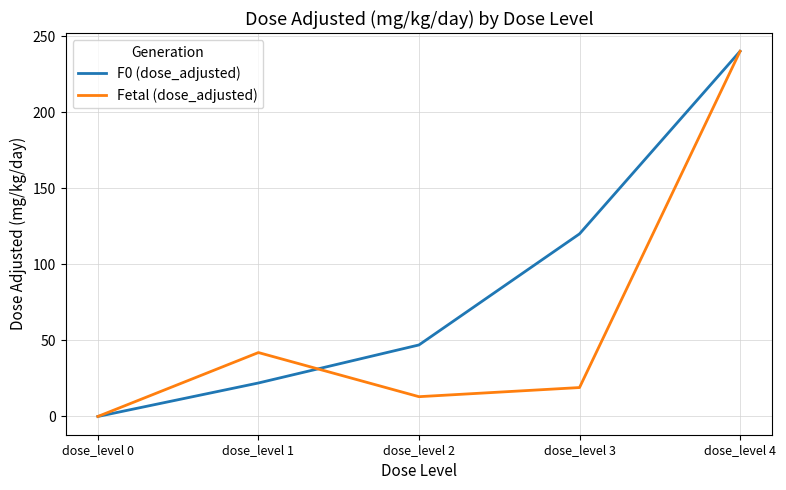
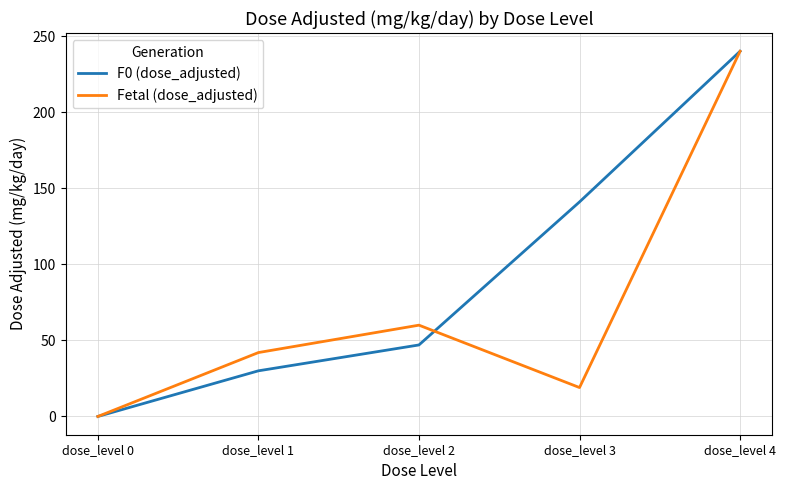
  {
    "F0 (dose_adjusted)": {
-     "dose_level 1": 22,
+     "dose_level 1": 30,
      "dose_level 2": 47,
-     "dose_level 3": 120
+     "dose_level 3": 141
    },
    "Fetal (dose_adjusted)": {
      "dose_level 1": 42,
-     "dose_level 2": 13,
+     "dose_level 2": 60,
      "dose_level 3": 19
    }
  }
